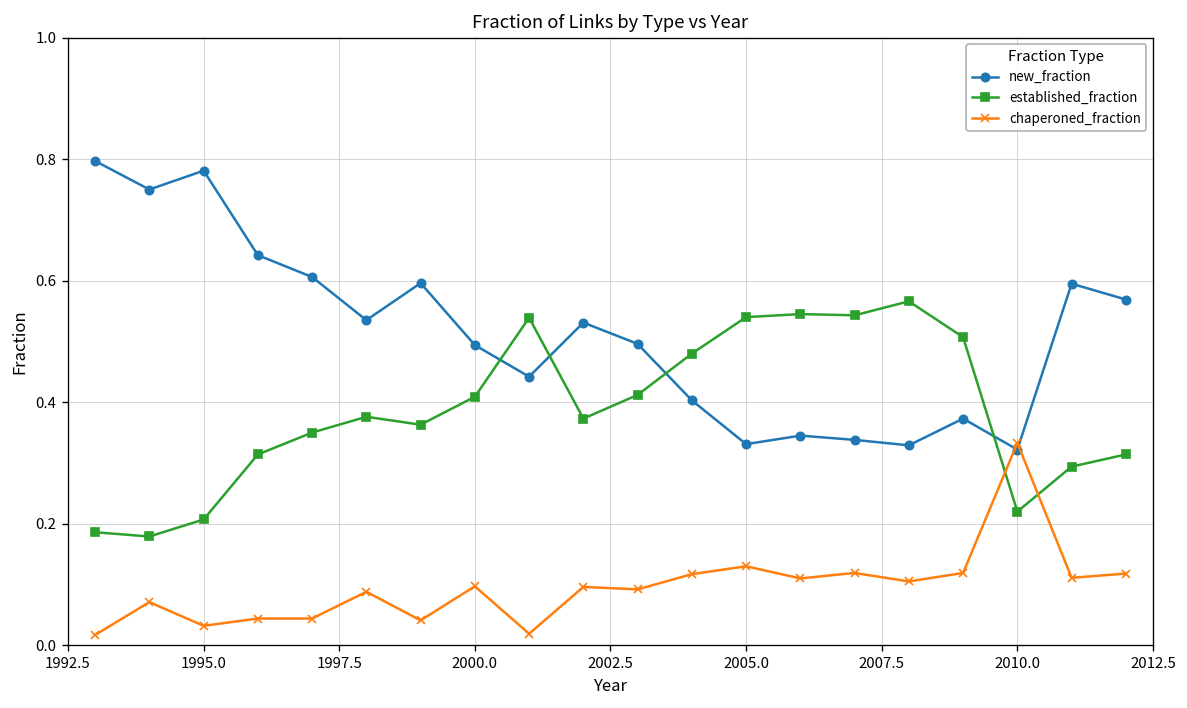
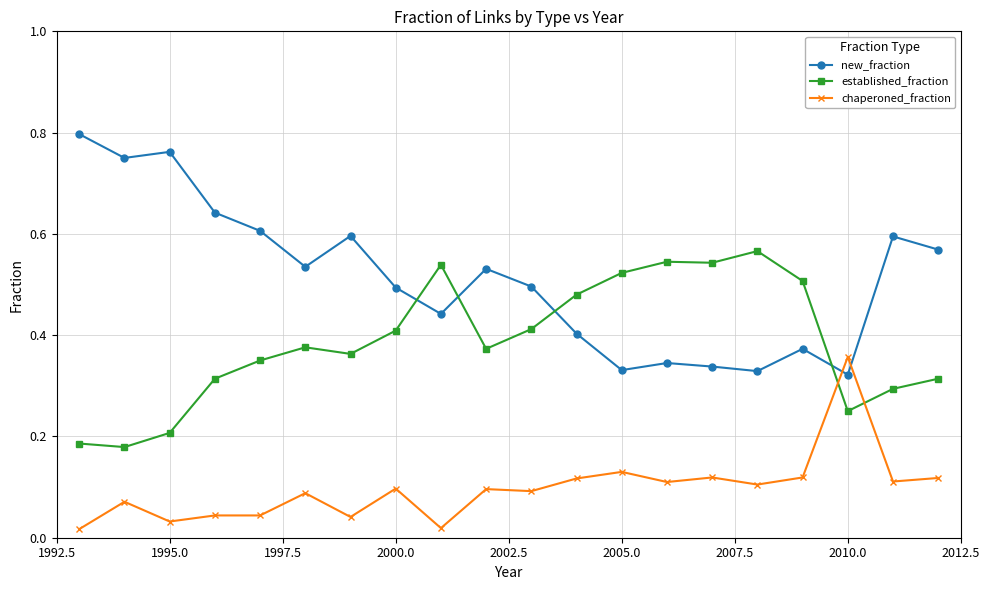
  {
    "new_fraction": {
-     "1995.0": 0.78,
+     "1995.0": 0.76,
      "2000.0": 0.49,
      "2005.0": 0.33,
      "2010.0": 0.32
    },
    "established_fraction": {
      "1995.0": 0.21,
      "2000.0": 0.41,
-     "2005.0": 0.54,
-     "2010.0": 0.22
+     "2005.0": 0.52,
+     "2010.0": 0.25
    },
    "chaperoned_fraction": {
      "1995.0": 0.03,
      "2000.0": 0.10,
      "2005.0": 0.13,
-     "2010.0": 0.33
+     "2010.0": 0.36
    }
  }
